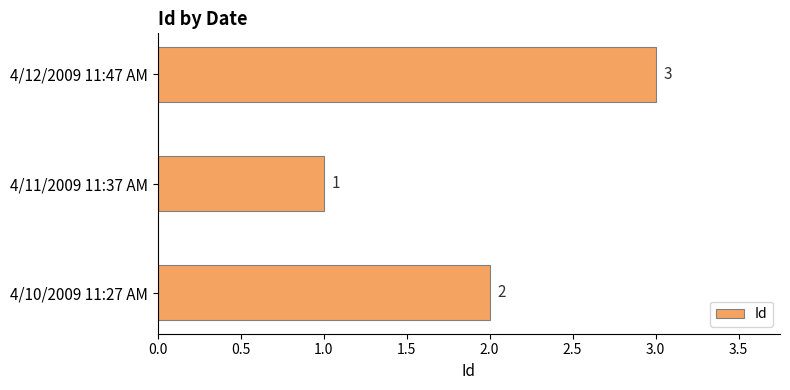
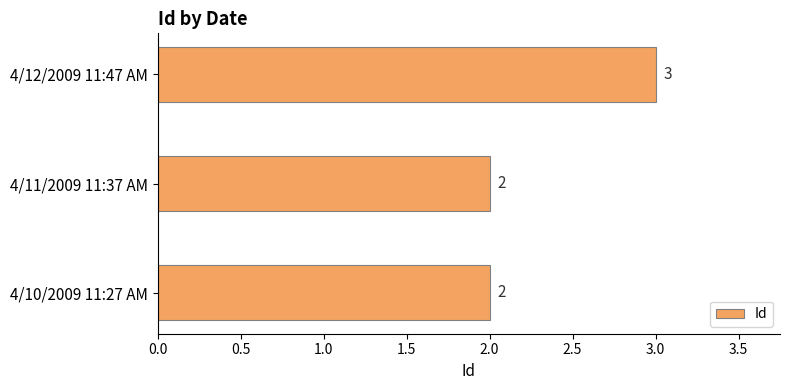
  {
    "4/12/2009 11:47 AM": 3,
-   "4/11/2009 11:37 AM": 1,
+   "4/11/2009 11:37 AM": 2,
    "4/10/2009 11:27 AM": 2
  }
